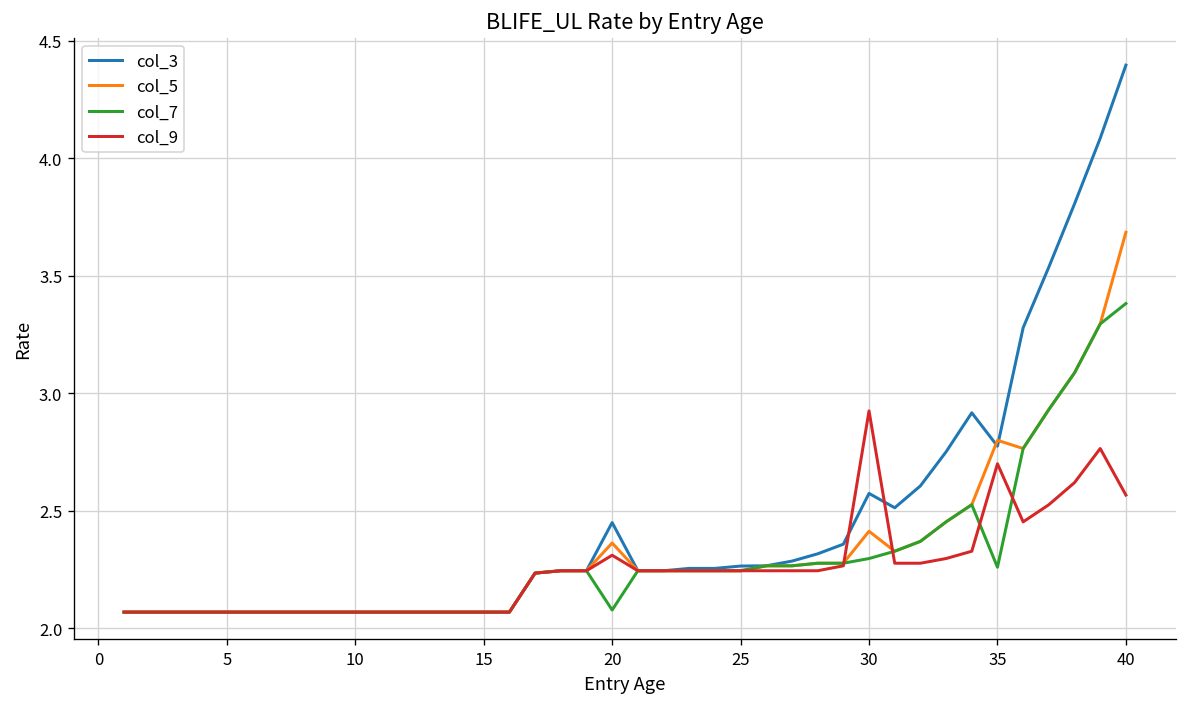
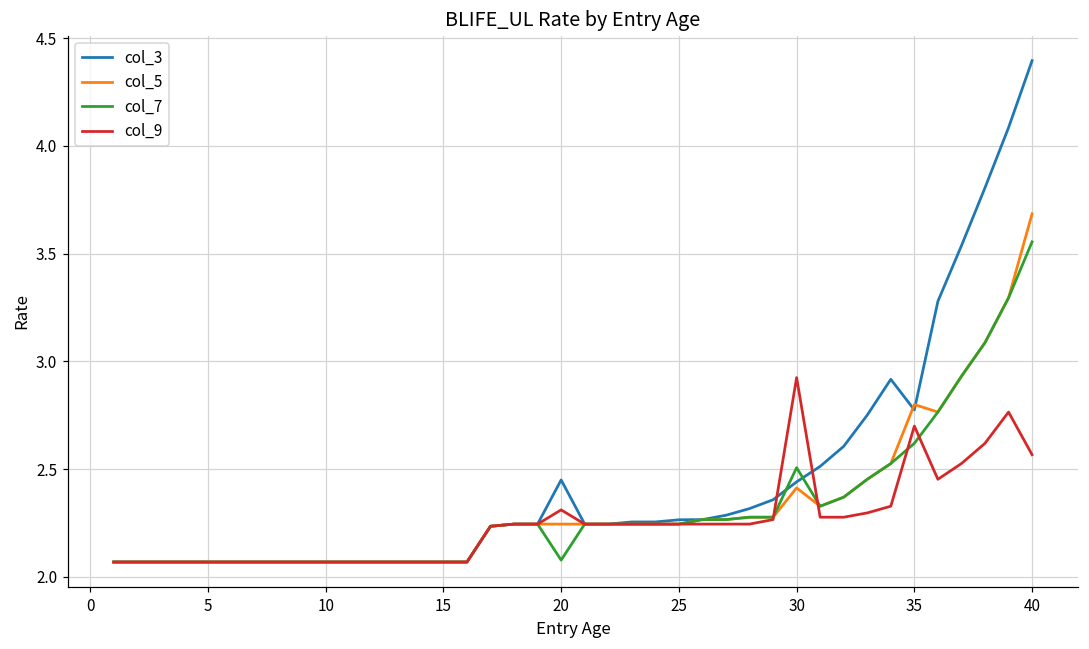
  {
    "col_3": {
      "20": 2.45,
      "25": 2.27,
-     "30": 2.57,
+     "30": 2.44,
      "35": 2.78,
      "40": 4.40
    },
    "col_5": {
-     "20": 2.36,
+     "20": 2.25,
      "30": 2.41,
      "35": 2.80,
      "40": 3.69
    },
    "col_7": {
      "20": 2.08,
-     "30": 2.30,
-     "35": 2.26,
-     "40": 3.38
+     "30": 2.51,
+     "35": 2.62,
+     "40": 3.56
    },
    "col_9": {
      "20": 2.31,
      "30": 2.93,
      "35": 2.70,
      "40": 2.57
    }
  }
